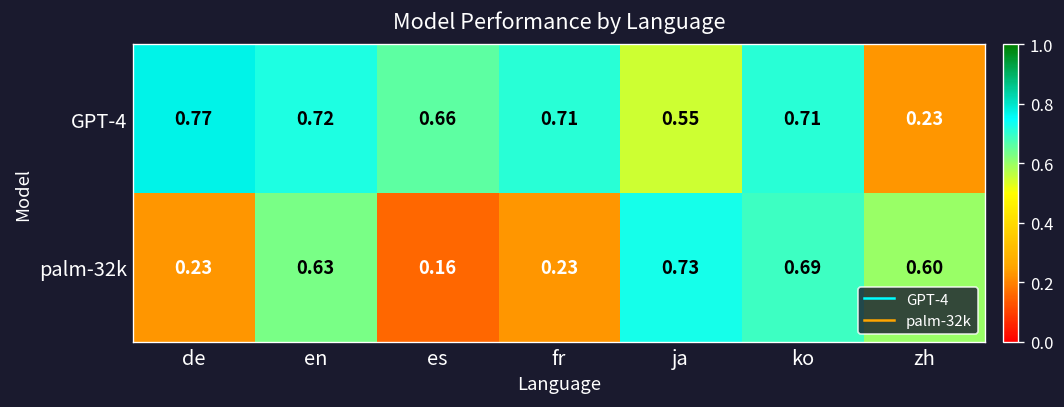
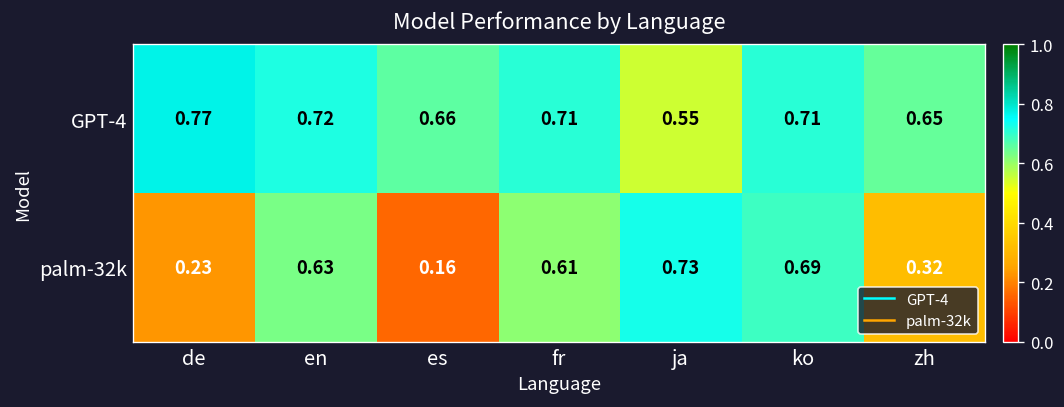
  {
    "GPT-4": {
      "de": 0.77,
      "en": 0.72,
      "es": 0.66,
      "fr": 0.71,
      "ja": 0.55,
      "ko": 0.71,
-     "zh": 0.23
+     "zh": 0.65
    },
    "palm-32k": {
      "de": 0.23,
      "en": 0.63,
      "es": 0.16,
-     "fr": 0.23,
+     "fr": 0.61,
      "ja": 0.73,
      "ko": 0.69,
-     "zh": 0.60
+     "zh": 0.32
    }
  }
